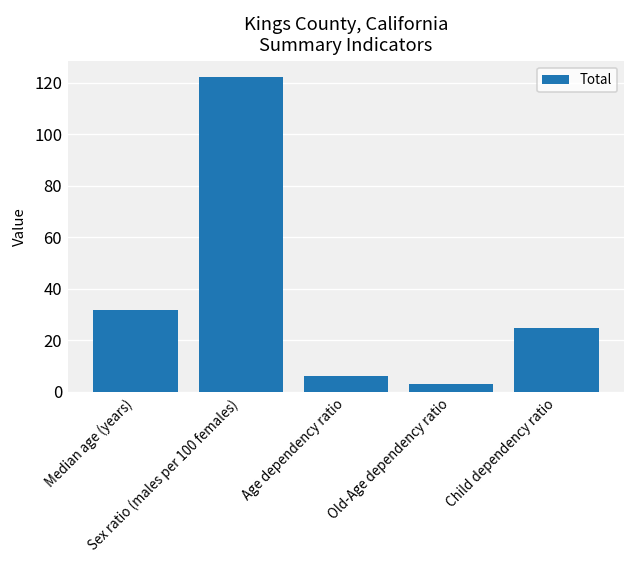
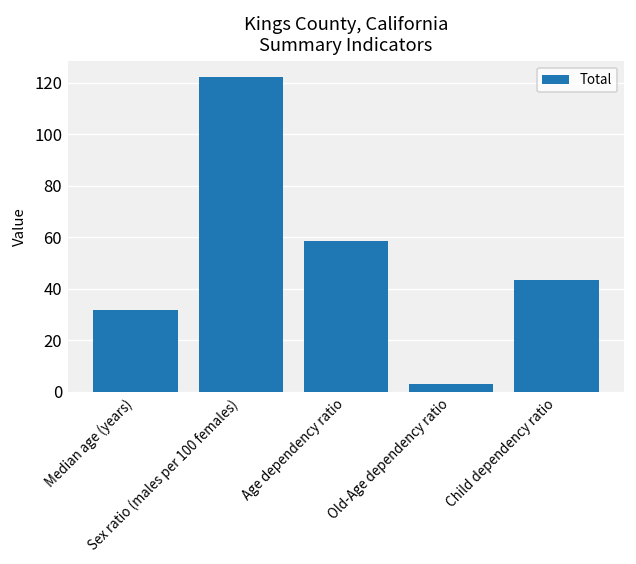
  {
    "Median age (years)": 32,
    "Sex ratio (males per 100 females)": 122,
-   "Age dependency ratio": 6,
+   "Age dependency ratio": 59,
    "Old-Age dependency ratio": 3,
-   "Child dependency ratio": 25
+   "Child dependency ratio": 43
  }
